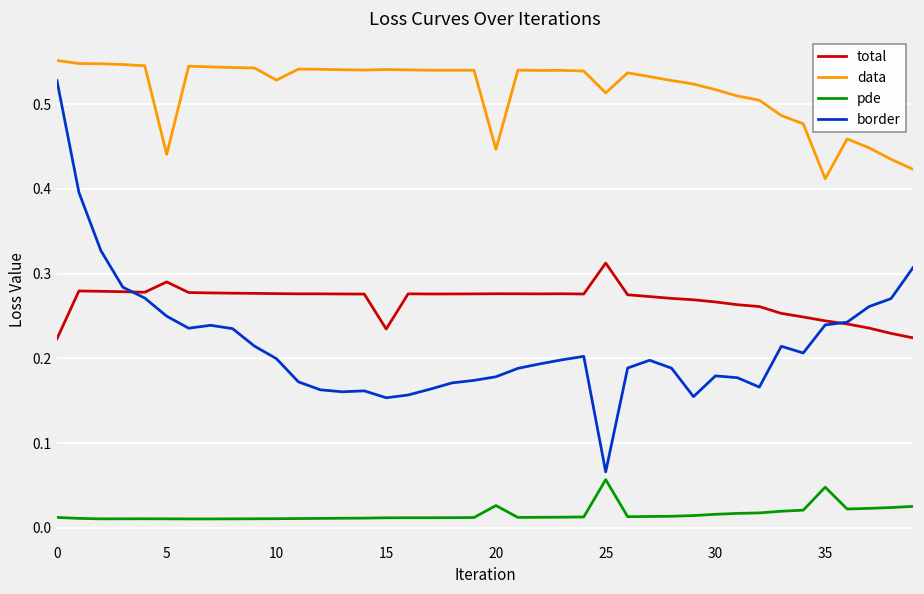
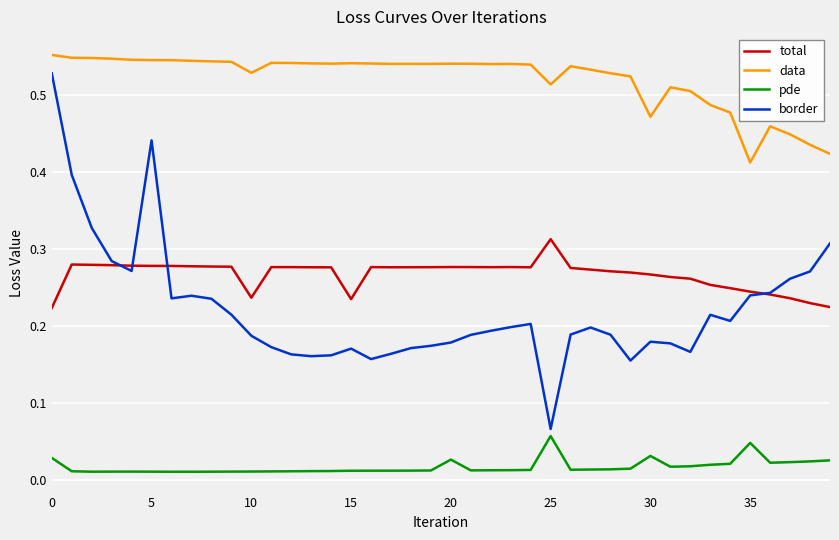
  {
    "total": {
      "0": 0.22,
-     "5": 0.29,
-     "10": 0.28,
+     "5": 0.28,
+     "10": 0.24,
      "15": 0.23,
      "20": 0.28,
      "25": 0.31,
      "30": 0.27,
      "35": 0.24
    },
    "data": {
      "0": 0.55,
-     "5": 0.44,
+     "5": 0.54,
      "10": 0.53,
      "15": 0.54,
-     "20": 0.45,
+     "20": 0.54,
      "25": 0.51,
-     "30": 0.52,
+     "30": 0.47,
      "35": 0.41
    },
    "pde": {
-     "0": 0.01,
+     "0": 0.03,
      "5": 0.01,
      "10": 0.01,
      "15": 0.01,
      "20": 0.03,
      "25": 0.06,
-     "30": 0.02,
+     "30": 0.03,
      "35": 0.05
    },
    "border": {
      "0": 0.53,
-     "5": 0.25,
-     "10": 0.20,
-     "15": 0.15,
+     "5": 0.44,
+     "10": 0.19,
+     "15": 0.17,
      "20": 0.18,
      "25": 0.07,
      "30": 0.18,
      "35": 0.24
    }
  }
